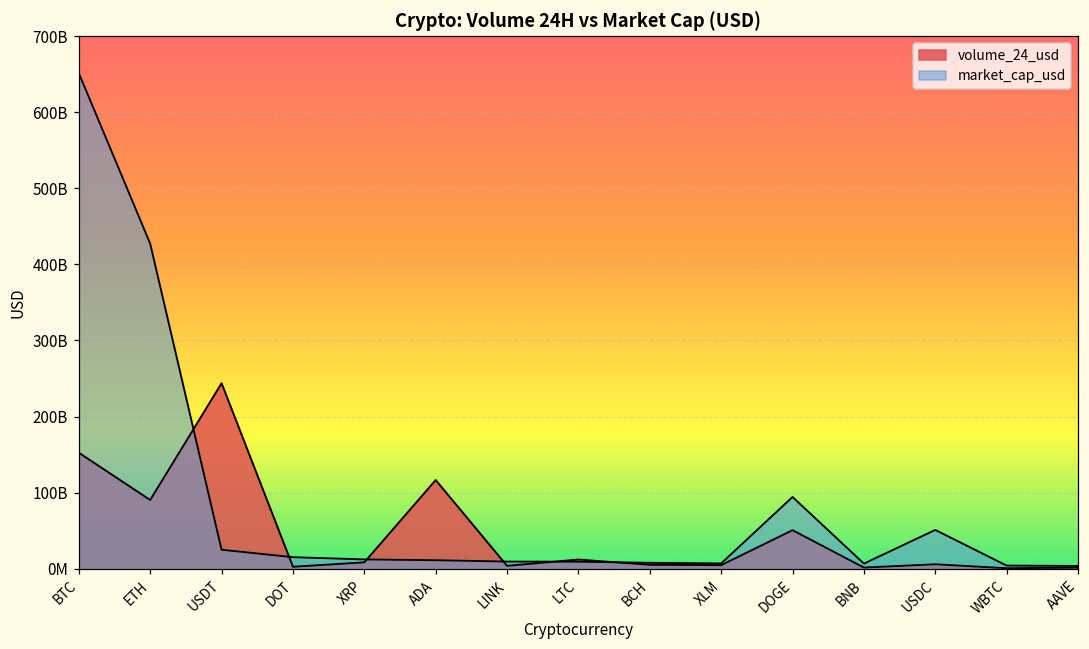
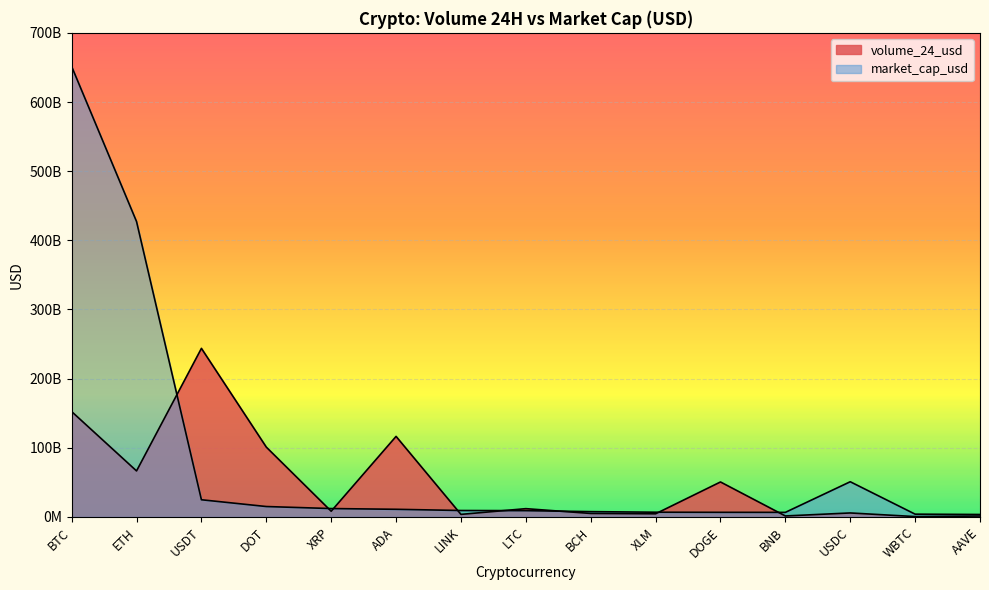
  {
    "volume_24_usd": {
      "BTC": 150000000000,
-     "ETH": 90000000000,
+     "ETH": 70000000000,
      "USDT": 240000000000,
-     "DOT": 0,
+     "DOT": 100000000000,
      "XRP": 10000000000,
      "ADA": 120000000000,
      "LINK": 0,
      "DOGE": 50000000000,
      "BNB": 0,
      "USDC": 10000000000
    },
    "market_cap_usd": {
      "BTC": 650000000000,
      "ETH": 430000000000,
      "USDT": 20000000000,
      "DOT": 20000000000,
      "XRP": 10000000000,
      "ADA": 10000000000,
      "LINK": 10000000000,
-     "DOGE": 90000000000,
+     "DOGE": 10000000000,
      "BNB": 10000000000,
      "USDC": 50000000000
    }
  }
